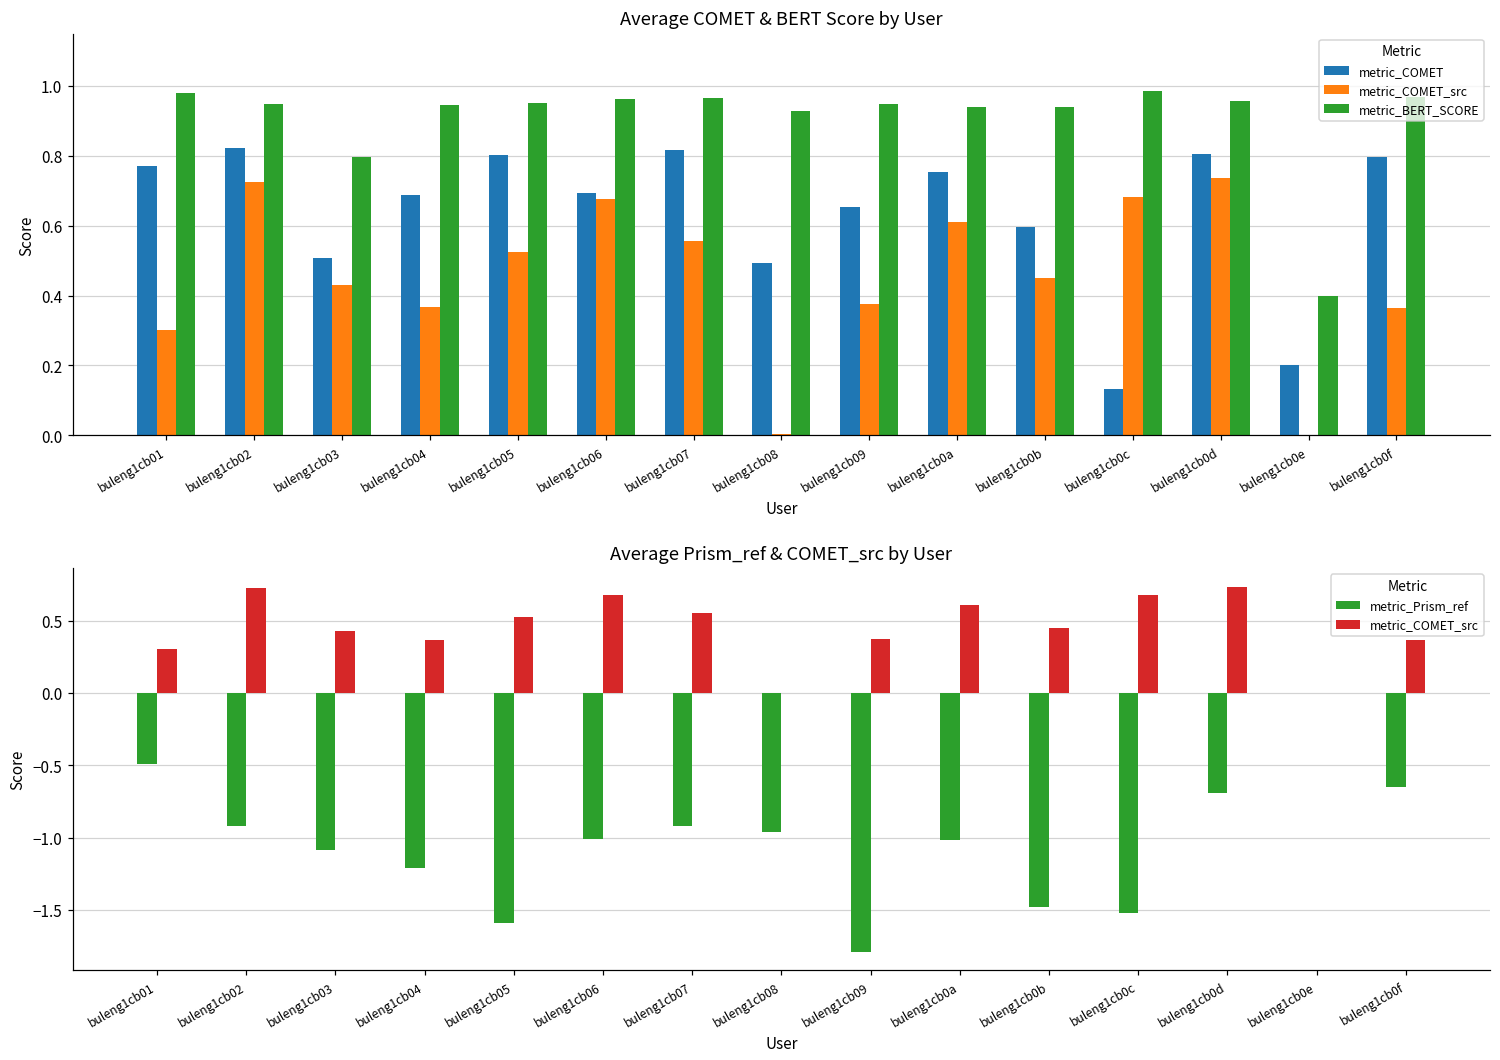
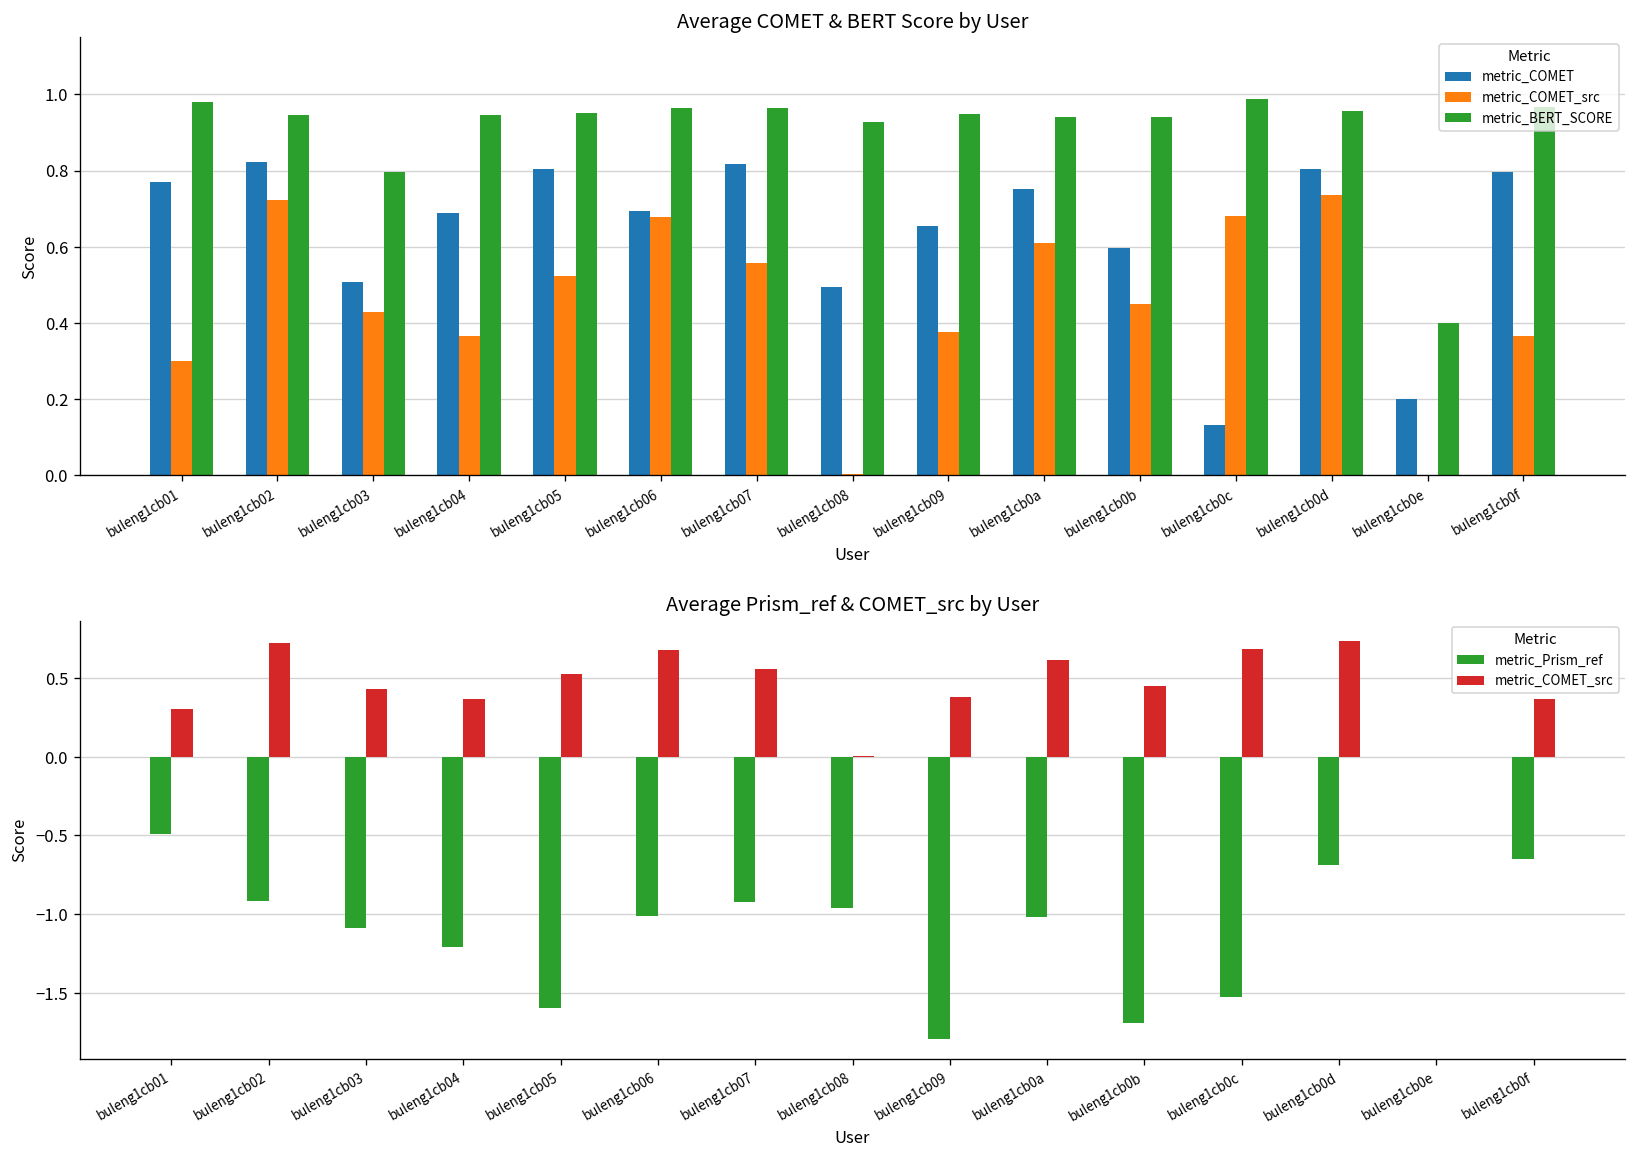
  {
    "Average COMET & BERT Score by User": {
      "metric_COMET": {
        "buleng1cb01": 0.77,
        "buleng1cb02": 0.82,
        "buleng1cb03": 0.51,
        "buleng1cb04": 0.69,
        "buleng1cb05": 0.80,
        "buleng1cb06": 0.69,
        "buleng1cb07": 0.82,
        "buleng1cb08": 0.49,
        "buleng1cb09": 0.65,
        "buleng1cb0a": 0.75,
        "buleng1cb0b": 0.60,
        "buleng1cb0c": 0.13,
        "buleng1cb0d": 0.80,
        "buleng1cb0e": 0.20,
        "buleng1cb0f": 0.80
      },
      "metric_BERT_SCORE": {
        "buleng1cb01": 0.98,
        "buleng1cb02": 0.95,
        "buleng1cb03": 0.80,
        "buleng1cb04": 0.95,
        "buleng1cb05": 0.95,
        "buleng1cb06": 0.96,
        "buleng1cb07": 0.96,
        "buleng1cb08": 0.93,
        "buleng1cb09": 0.95,
        "buleng1cb0a": 0.94,
        "buleng1cb0b": 0.94,
        "buleng1cb0c": 0.99,
        "buleng1cb0d": 0.96,
        "buleng1cb0e": 0.40
      }
    },
    "Average Prism_ref & COMET_src by User": {
      "metric_Prism_ref": {
        "buleng1cb01": -0.49,
        "buleng1cb02": -0.92,
        "buleng1cb03": -1.09,
        "buleng1cb04": -1.21,
        "buleng1cb05": -1.59,
        "buleng1cb06": -1.01,
        "buleng1cb07": -0.92,
        "buleng1cb08": -0.96,
        "buleng1cb09": -1.79,
        "buleng1cb0a": -1.02,
-       "buleng1cb0b": -1.48,
+       "buleng1cb0b": -1.69,
        "buleng1cb0c": -1.52,
        "buleng1cb0d": -0.69,
        "buleng1cb0e": 0.00,
        "buleng1cb0f": -0.65
      },
      "metric_COMET_src": {
        "buleng1cb01": 0.30,
        "buleng1cb02": 0.72,
        "buleng1cb03": 0.43,
        "buleng1cb04": 0.37,
        "buleng1cb05": 0.52,
        "buleng1cb06": 0.68,
        "buleng1cb07": 0.56,
        "buleng1cb09": 0.38,
        "buleng1cb0a": 0.61,
        "buleng1cb0b": 0.45,
        "buleng1cb0c": 0.68,
        "buleng1cb0d": 0.74,
        "buleng1cb0e": 0.00,
        "buleng1cb0f": 0.37
      }
    }
  }
